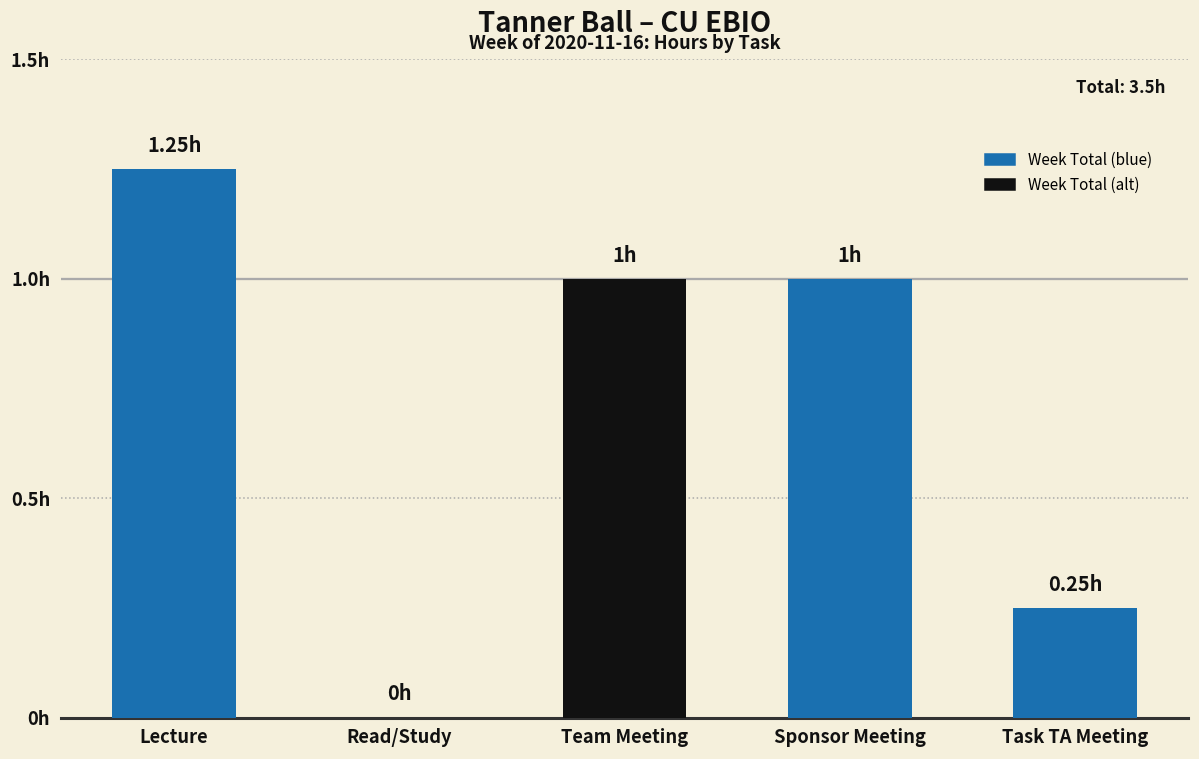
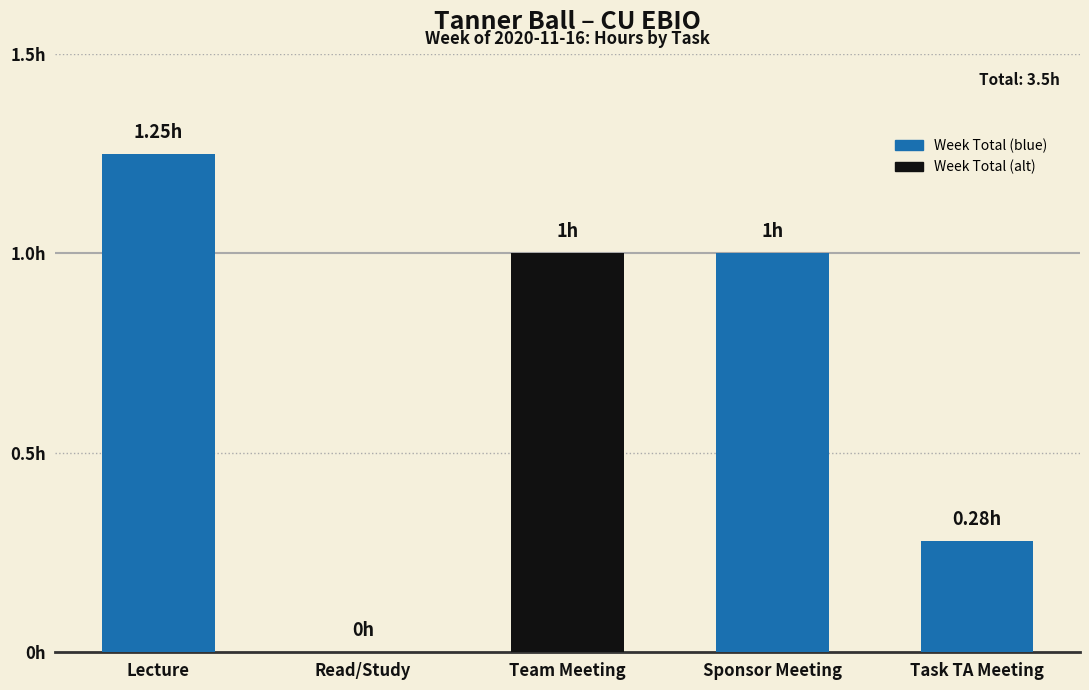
  {
    "Lecture": "1.25h",
    "Read/Study": "0h",
    "Team Meeting": "1h",
    "Sponsor Meeting": "1h",
-   "Task TA Meeting": "0.25h"
+   "Task TA Meeting": "0.28h"
  }
